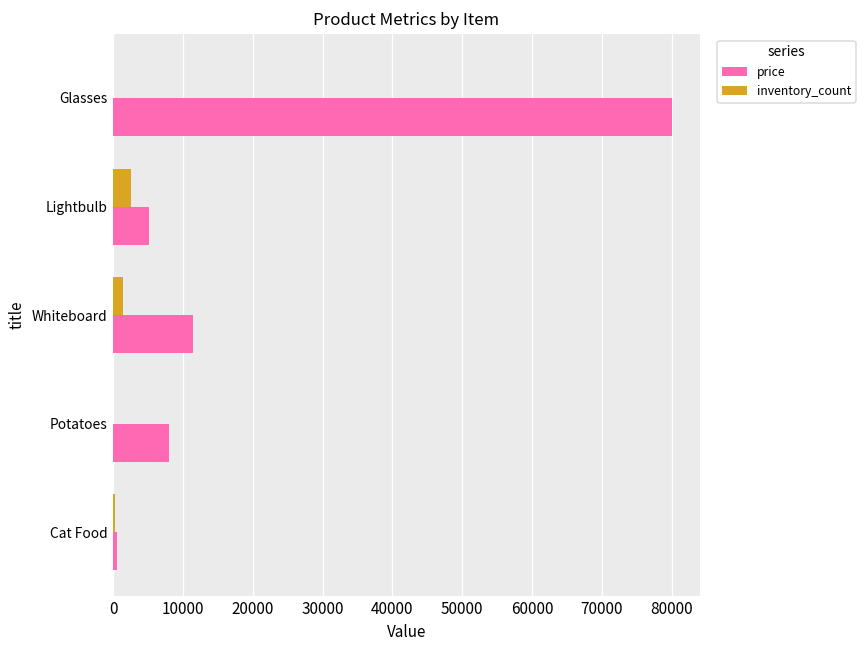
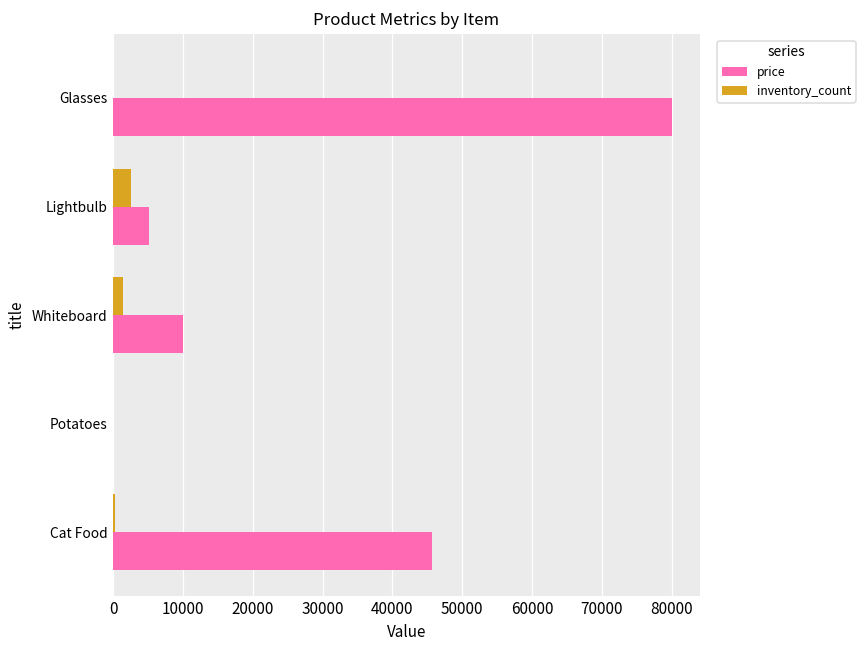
  {
    "price": {
      "Glasses": 80000,
      "Lightbulb": 5000,
-     "Whiteboard": 11000,
-     "Potatoes": 8000,
-     "Cat Food": 1000
+     "Whiteboard": 10000,
+     "Potatoes": 0,
+     "Cat Food": 46000
    },
    "inventory_count": {
      "Lightbulb": 3000,
      "Whiteboard": 1000
    }
  }
